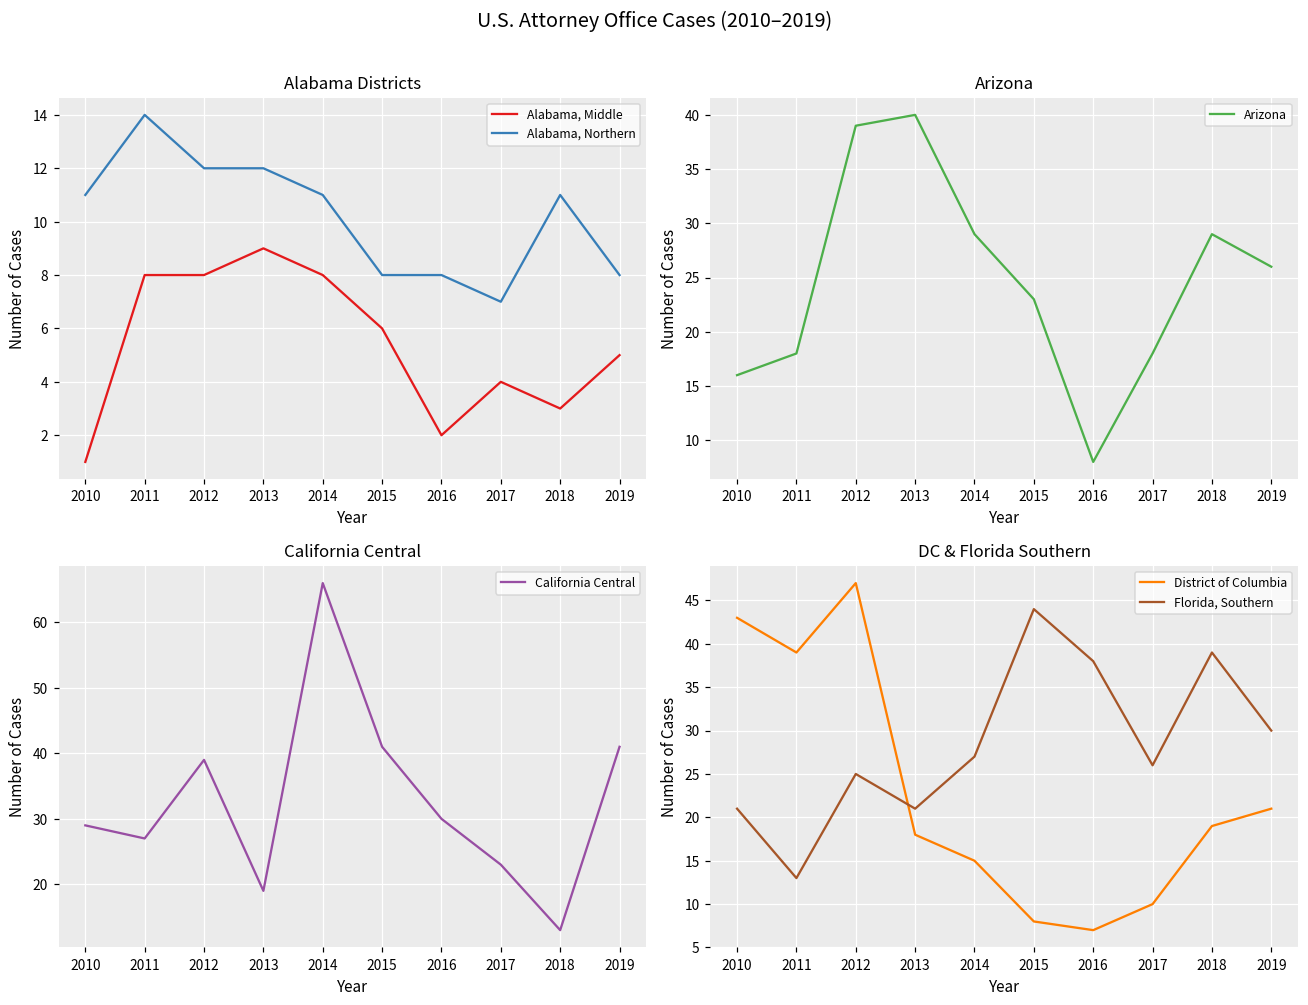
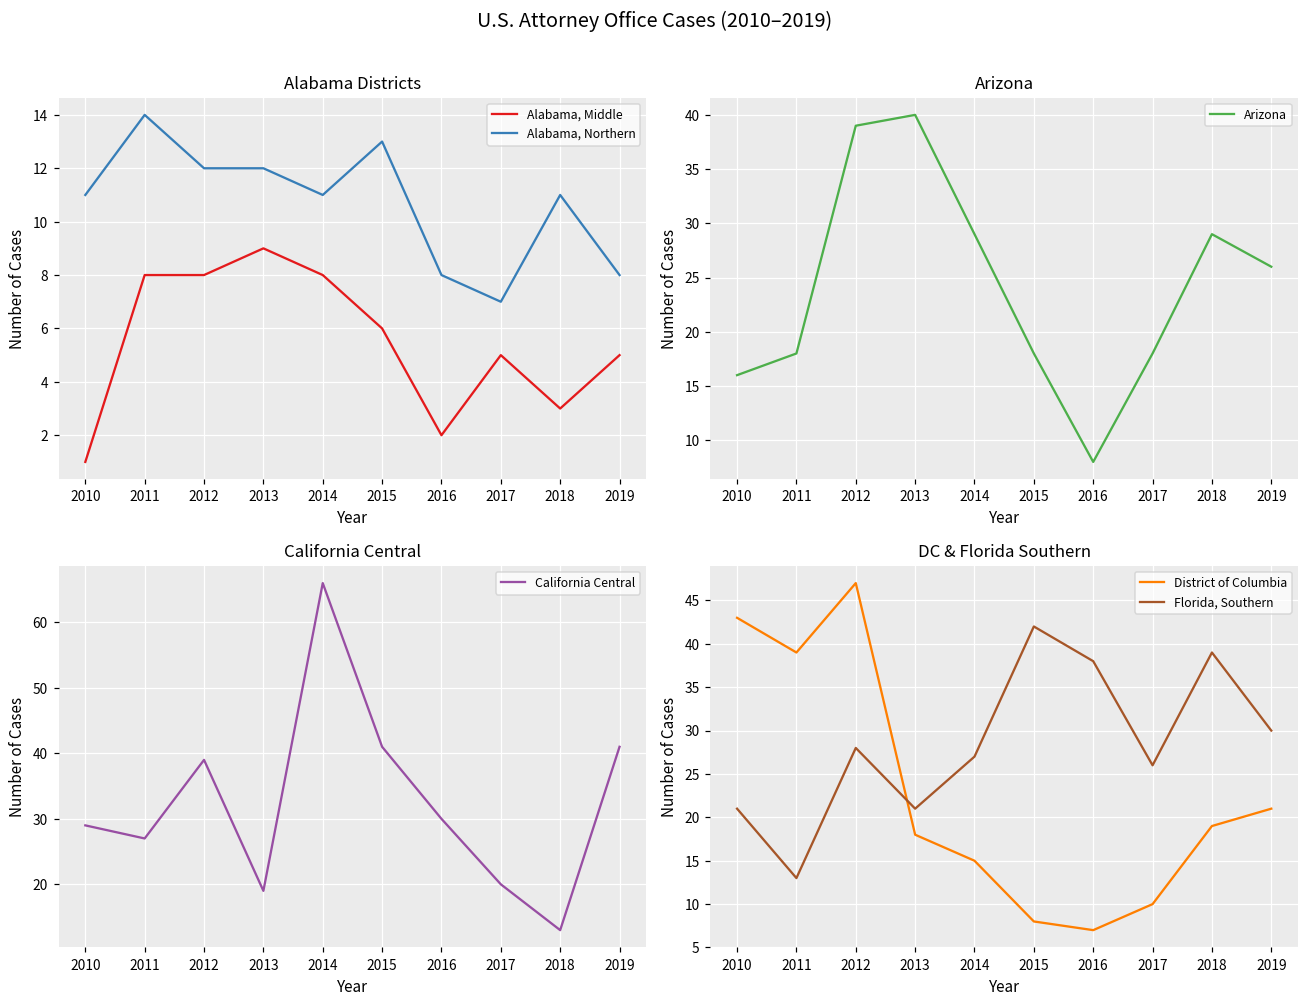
  {
    "Alabama Districts": {
      "Alabama, Middle": {
        "2010": 1,
        "2011": 8,
        "2012": 8,
        "2013": 9,
        "2014": 8,
        "2015": 6,
        "2016": 2,
-       "2017": 4,
+       "2017": 5,
        "2018": 3,
        "2019": 5
      },
      "Alabama, Northern": {
        "2010": 11,
        "2011": 14,
        "2012": 12,
        "2013": 12,
        "2014": 11,
-       "2015": 8,
+       "2015": 13,
        "2016": 8,
        "2017": 7,
        "2018": 11,
        "2019": 8
      }
    },
    "Arizona": {
      "2010": 16,
      "2011": 18,
      "2012": 39,
      "2013": 40,
      "2014": 29,
-     "2015": 23,
+     "2015": 18,
      "2016": 8,
      "2017": 18,
      "2018": 29,
      "2019": 26
    },
    "California Central": {
      "2010": 29,
      "2011": 27,
      "2012": 39,
      "2013": 19,
      "2014": 66,
      "2015": 41,
      "2016": 30,
-     "2017": 23,
+     "2017": 20,
      "2018": 13,
      "2019": 41
    },
    "DC & Florida Southern": {
      "District of Columbia": {
        "2010": 43,
        "2011": 39,
        "2012": 47,
        "2013": 18,
        "2014": 15,
        "2015": 8,
        "2016": 7,
        "2017": 10,
        "2018": 19,
        "2019": 21
      },
      "Florida, Southern": {
        "2010": 21,
        "2011": 13,
-       "2012": 25,
+       "2012": 28,
        "2013": 21,
        "2014": 27,
-       "2015": 44,
+       "2015": 42,
        "2016": 38,
        "2017": 26,
        "2018": 39,
        "2019": 30
      }
    }
  }
